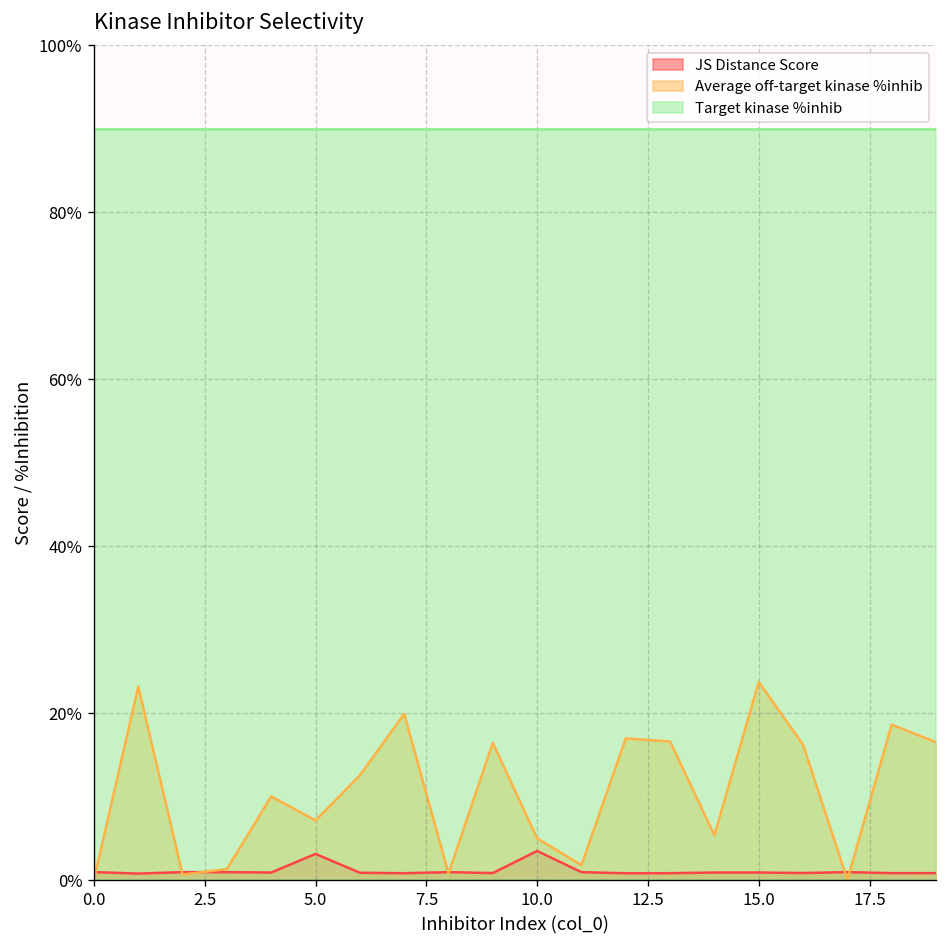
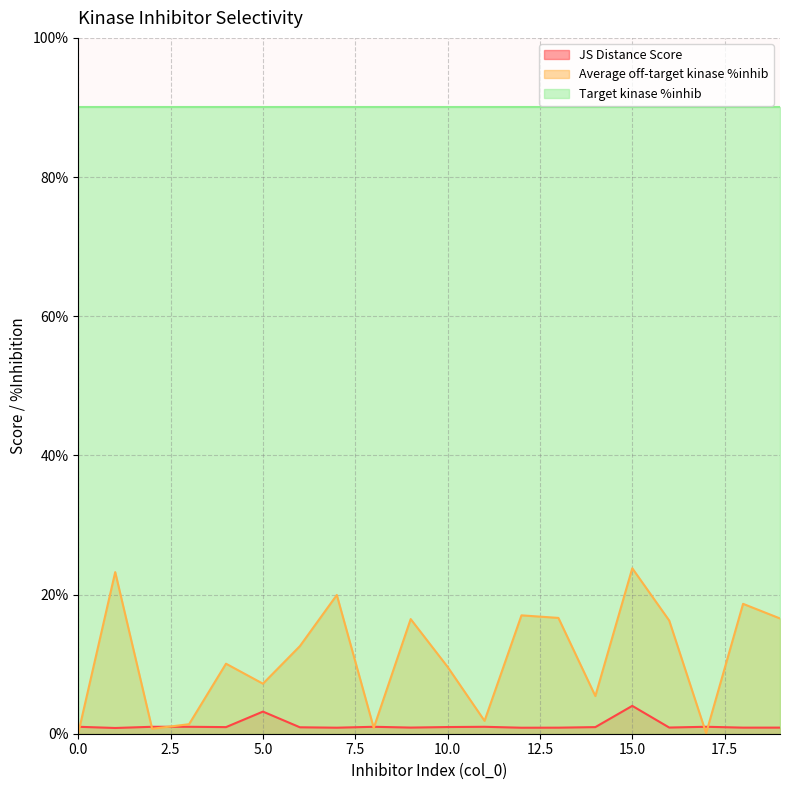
  {
    "JS Distance Score": {
      "0.0": "1%",
      "5.0": "3%",
-     "10.0": "4%",
-     "15.0": "1%"
+     "10.0": "1%",
+     "15.0": "4%"
    },
    "Average off-target kinase %inhib": {
      "0.0": "0%",
      "5.0": "7%",
-     "10.0": "5%",
+     "10.0": "10%",
      "15.0": "24%"
    },
    "Target kinase %inhib": {
      "0.0": "90%",
      "5.0": "90%",
      "10.0": "90%",
      "15.0": "90%"
    }
  }
